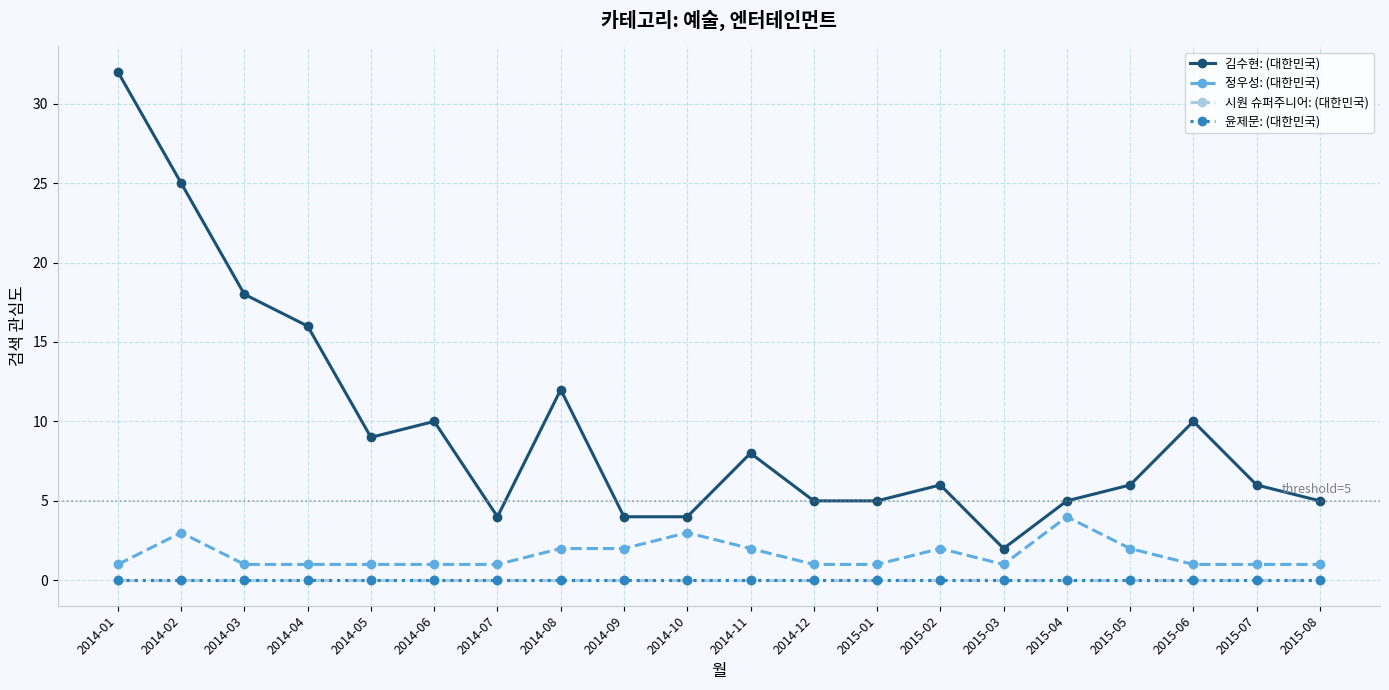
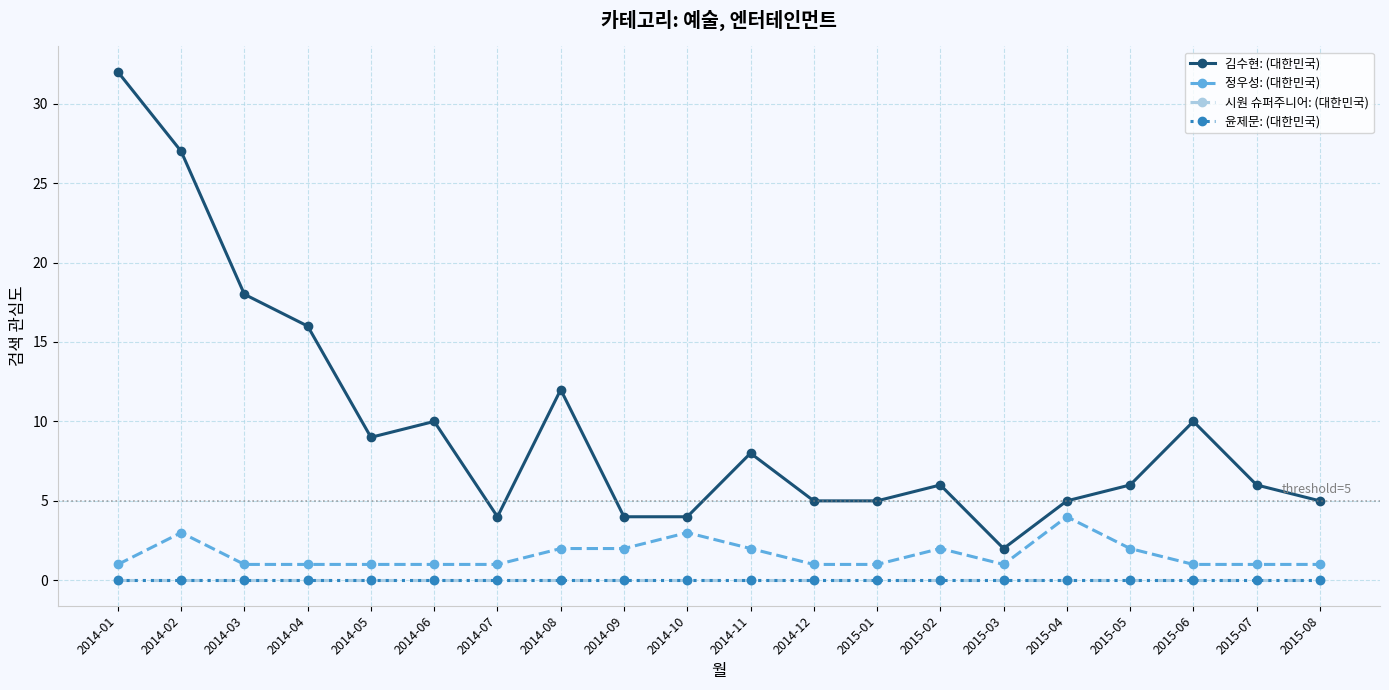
  {
    "김수현: (대한민국)": {
      "2014-01": 32,
-     "2014-02": 25,
+     "2014-02": 27,
      "2014-03": 18,
      "2014-04": 16,
      "2014-05": 9,
      "2014-06": 10,
      "2014-07": 4,
      "2014-08": 12,
      "2014-09": 4,
      "2014-10": 4,
      "2014-11": 8,
      "2014-12": 5,
      "2015-01": 5,
      "2015-02": 6,
      "2015-03": 2,
      "2015-04": 5,
      "2015-05": 6,
      "2015-06": 10,
      "2015-07": 6
    },
    "정우성: (대한민국)": {
      "2014-01": 1,
      "2014-02": 3,
      "2014-03": 1,
      "2014-04": 1,
      "2014-05": 1,
      "2014-06": 1,
      "2014-07": 1,
      "2014-08": 2,
      "2014-09": 2,
      "2014-10": 3,
      "2014-11": 2,
      "2014-12": 1,
      "2015-01": 1,
      "2015-02": 2,
      "2015-03": 1,
      "2015-04": 4,
      "2015-05": 2,
      "2015-06": 1,
      "2015-07": 1,
      "2015-08": 1
    },
    "윤제문: (대한민국)": {
      "2014-01": 0,
      "2014-02": 0,
      "2014-03": 0,
      "2014-04": 0,
      "2014-05": 0,
      "2014-06": 0,
      "2014-07": 0,
      "2014-08": 0,
      "2014-09": 0,
      "2014-10": 0,
      "2014-11": 0,
      "2014-12": 0,
      "2015-01": 0,
      "2015-02": 0,
      "2015-03": 0,
      "2015-04": 0,
      "2015-05": 0,
      "2015-06": 0,
      "2015-07": 0,
      "2015-08": 0
    }
  }
